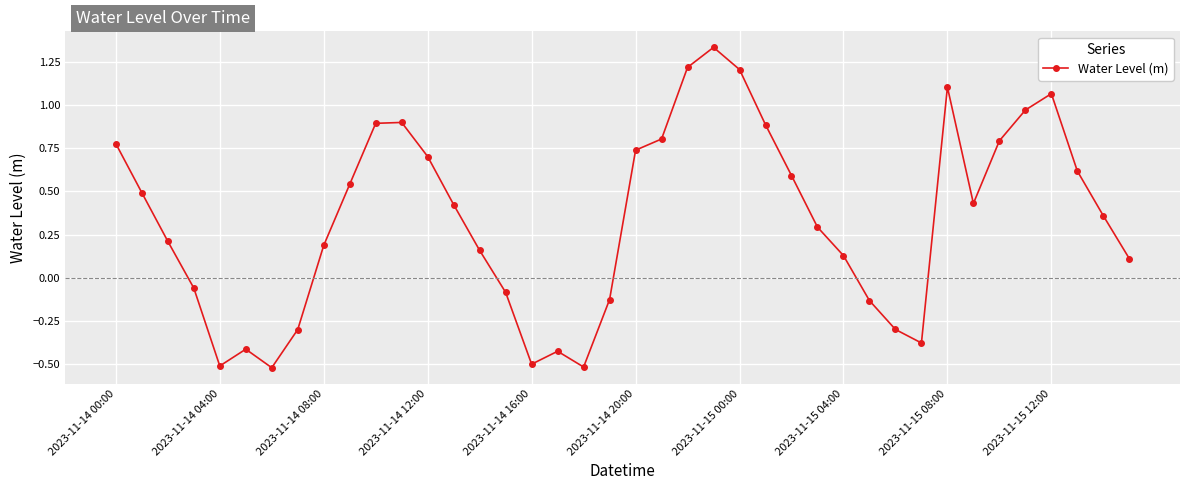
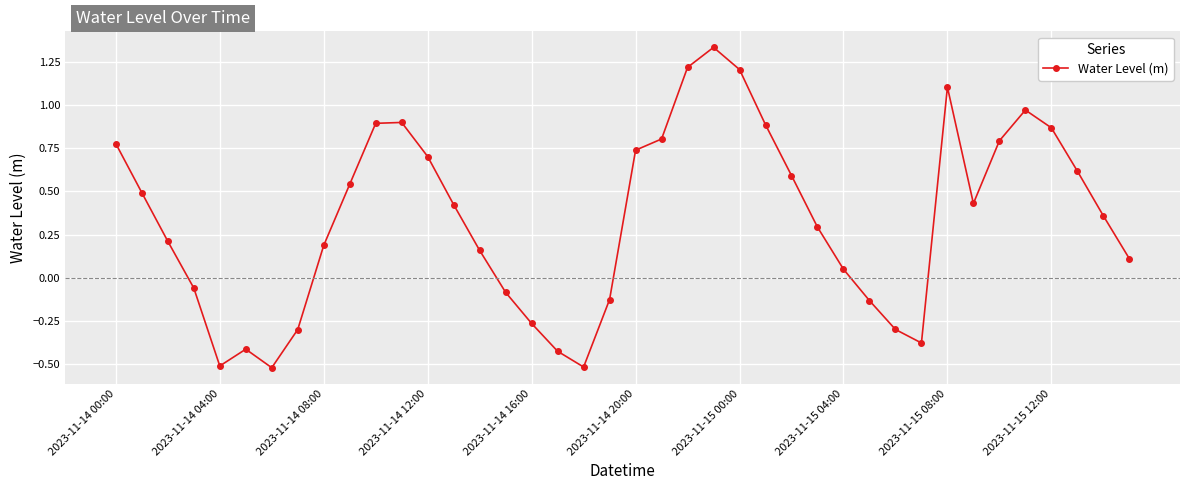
  {
    "2023-11-14 00:00": 0.78,
    "2023-11-14 04:00": -0.51,
    "2023-11-14 08:00": 0.19,
    "2023-11-14 12:00": 0.70,
-   "2023-11-14 16:00": -0.50,
+   "2023-11-14 16:00": -0.26,
    "2023-11-14 20:00": 0.74,
    "2023-11-15 00:00": 1.21,
-   "2023-11-15 04:00": 0.13,
+   "2023-11-15 04:00": 0.05,
    "2023-11-15 08:00": 1.10,
-   "2023-11-15 12:00": 1.07
+   "2023-11-15 12:00": 0.87
  }
